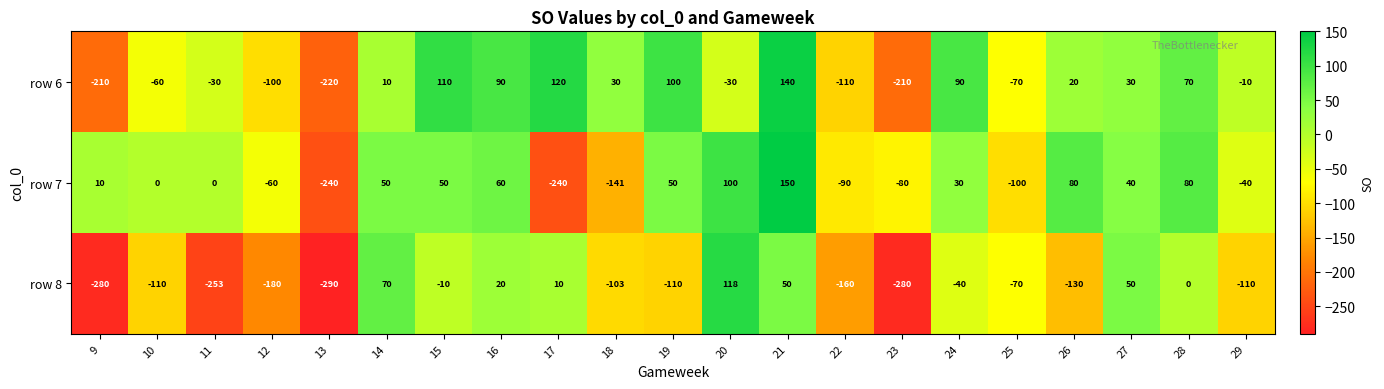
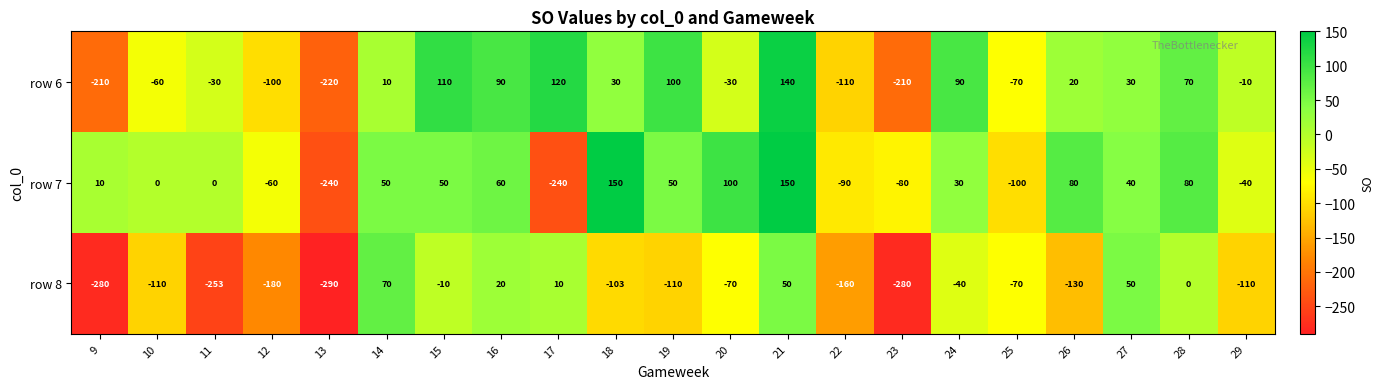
  {
    "row 6": {
      "9": -210,
      "10": -60,
      "11": -30,
      "12": -100,
      "13": -220,
      "14": 10,
      "15": 110,
      "16": 90,
      "17": 120,
      "18": 30,
      "19": 100,
      "20": -30,
      "21": 140,
      "22": -110,
      "23": -210,
      "24": 90,
      "25": -70,
      "26": 20,
      "27": 30,
      "29": -10
    },
    "row 7": {
      "9": 10,
      "10": 0,
      "11": 0,
      "12": -60,
      "13": -240,
      "14": 50,
      "15": 50,
      "16": 60,
      "17": -240,
-     "18": -141,
+     "18": 150,
      "19": 50,
      "20": 100,
      "21": 150,
      "22": -90,
      "23": -80,
      "24": 30,
      "25": -100,
      "26": 80,
      "27": 40,
      "28": 80,
      "29": -40
    },
    "row 8": {
      "9": -280,
      "10": -110,
      "11": -253,
      "12": -180,
      "13": -290,
      "14": 70,
      "15": -10,
      "16": 20,
      "17": 10,
      "18": -103,
      "19": -110,
-     "20": 118,
+     "20": -70,
      "21": 50,
      "22": -160,
      "23": -280,
      "24": -40,
      "25": -70,
      "26": -130,
      "27": 50,
      "28": 0,
      "29": -110
    }
  }
